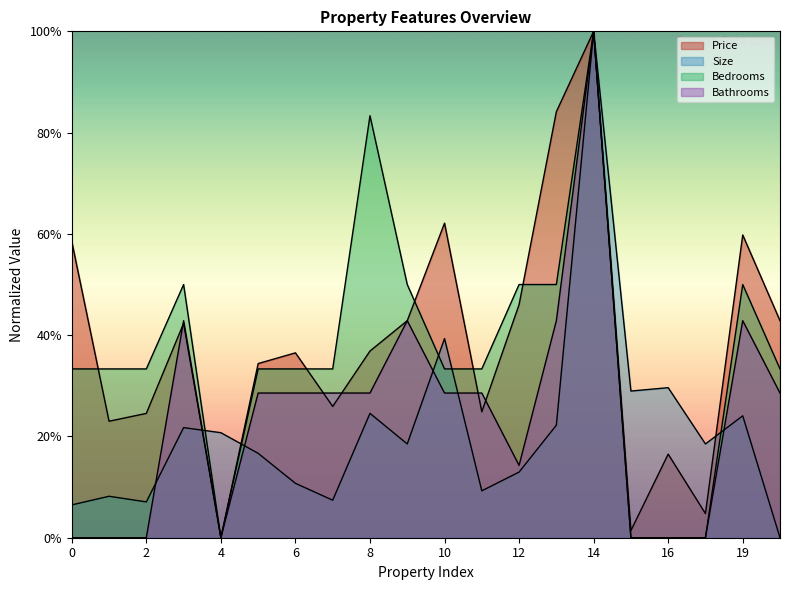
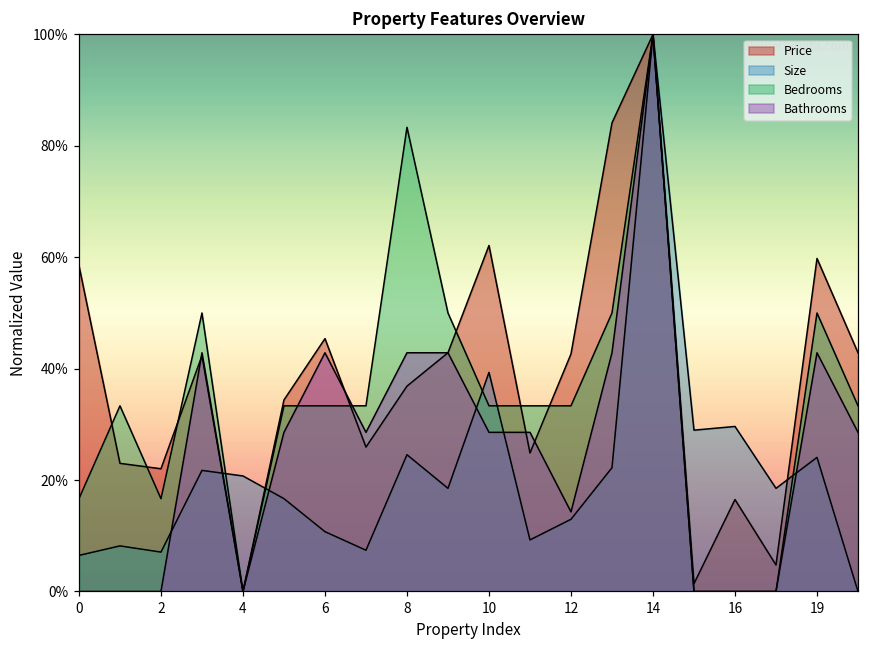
  {
    "Price": {
      "0": "58%",
-     "2": "25%",
-     "6": "37%",
+     "2": "22%",
+     "6": "45%",
      "8": "37%",
      "10": "62%",
-     "12": "46%",
+     "12": "43%",
      "16": "17%"
    },
    "Size": {
      "0": "6%",
      "2": "7%",
      "4": "21%",
      "6": "11%",
      "8": "25%",
      "10": "39%",
      "12": "13%",
      "16": "30%"
    },
    "Bedrooms": {
-     "0": "33%",
-     "2": "33%",
+     "0": "17%",
+     "2": "17%",
      "6": "33%",
      "8": "83%",
      "10": "33%",
-     "12": "50%"
+     "12": "33%"
    },
    "Bathrooms": {
      "0": "0%",
      "2": "0%",
-     "6": "29%",
-     "8": "29%",
+     "6": "43%",
+     "8": "43%",
      "10": "29%",
      "12": "14%"
    }
  }
